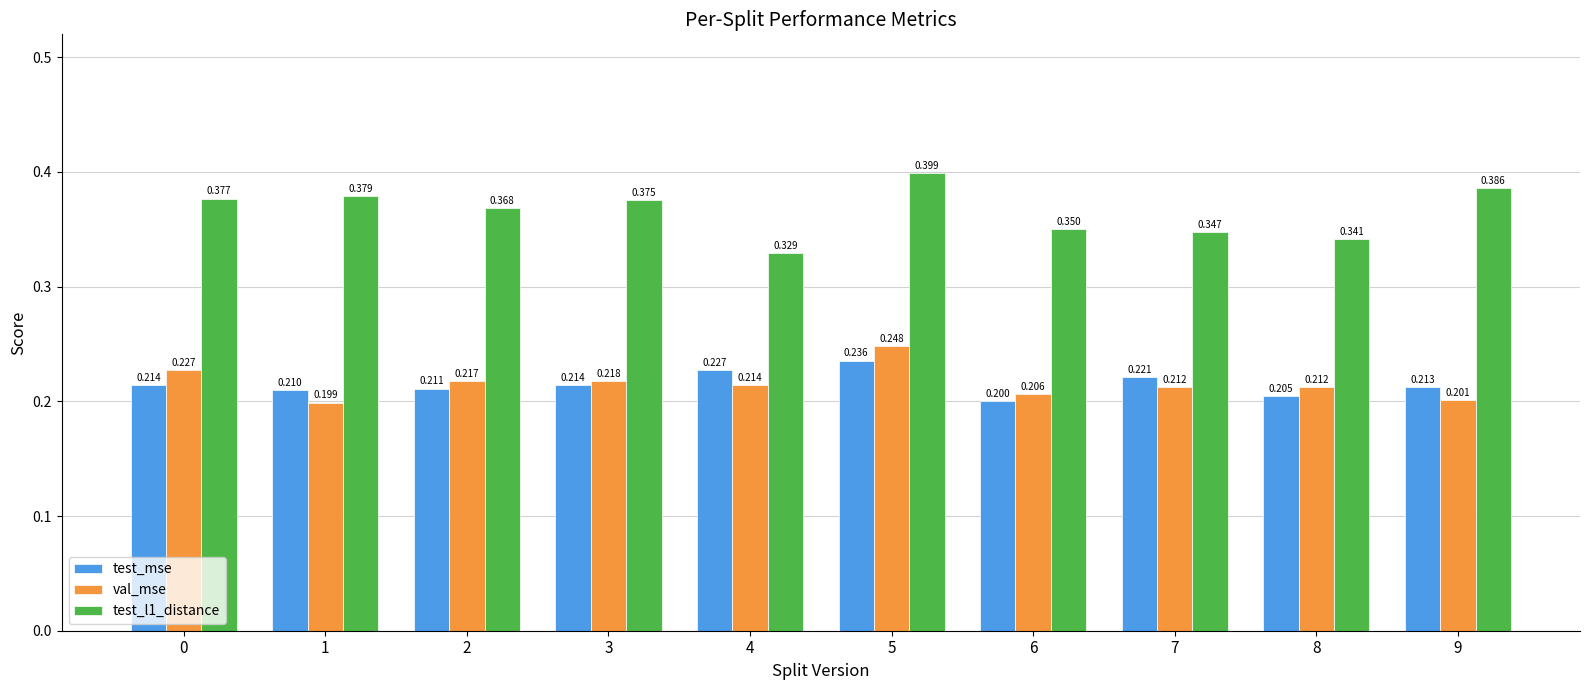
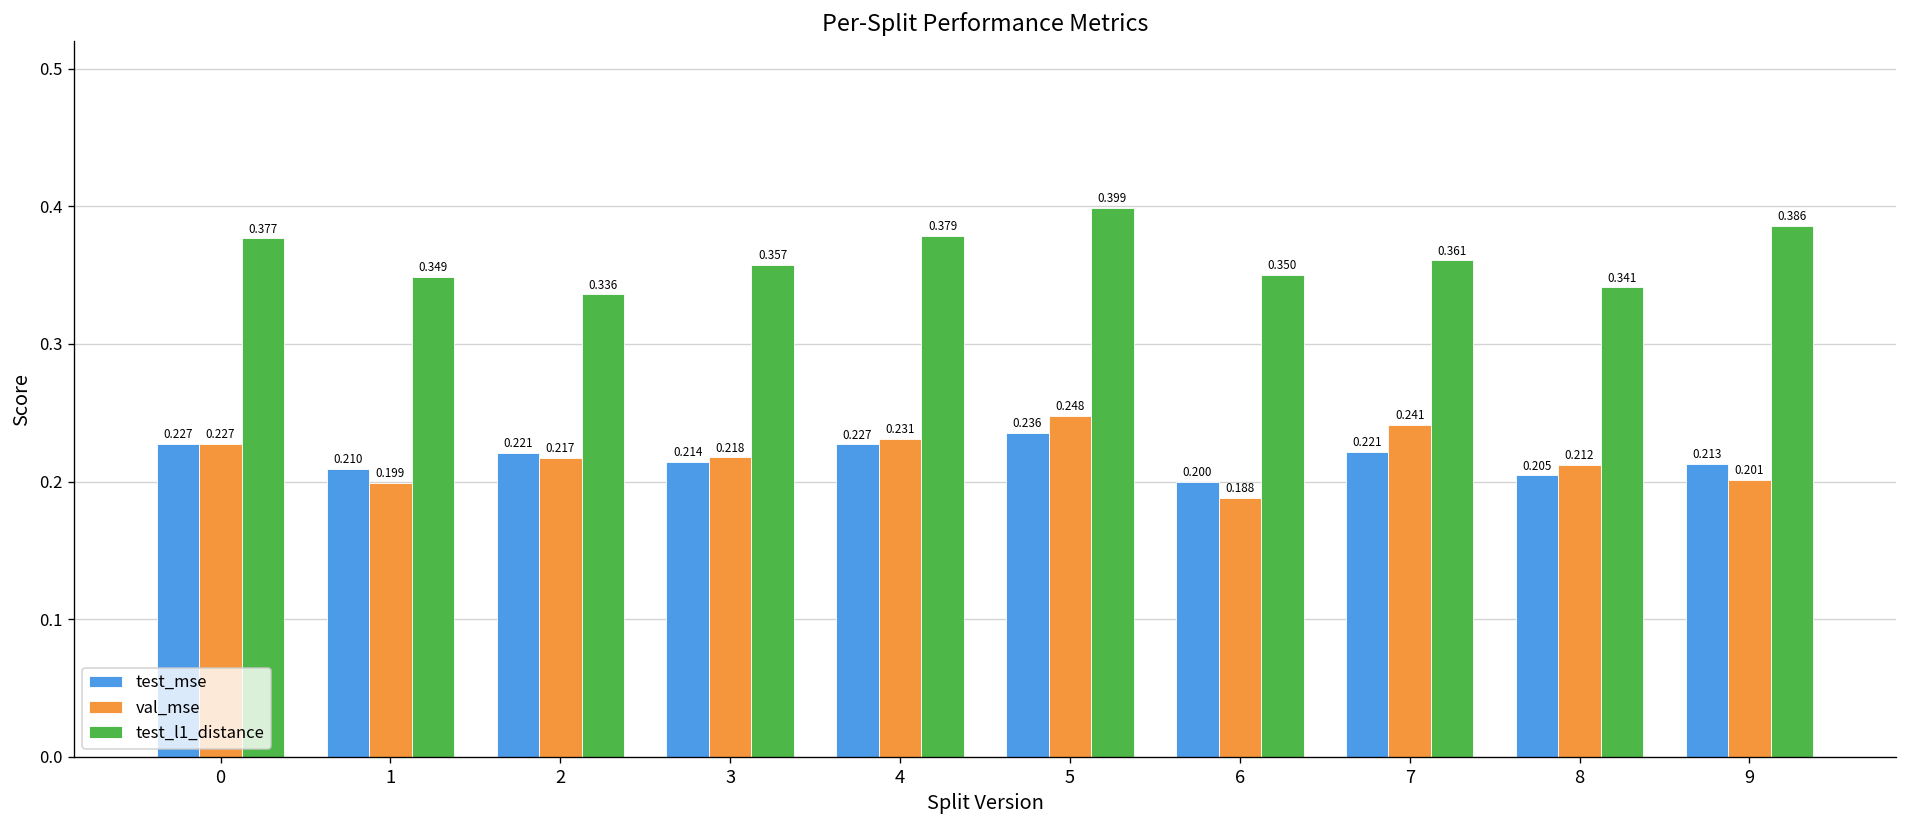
  {
    "test_mse": {
-     "0": 0.214,
+     "0": 0.227,
      "1": 0.210,
-     "2": 0.211,
+     "2": 0.221,
      "3": 0.214,
      "4": 0.227,
      "5": 0.236,
      "6": 0.200,
      "7": 0.221,
      "8": 0.205,
      "9": 0.213
    },
    "val_mse": {
      "0": 0.227,
      "1": 0.199,
      "2": 0.217,
      "3": 0.218,
-     "4": 0.214,
+     "4": 0.231,
      "5": 0.248,
-     "6": 0.206,
-     "7": 0.212,
+     "6": 0.188,
+     "7": 0.241,
      "8": 0.212,
      "9": 0.201
    },
    "test_l1_distance": {
      "0": 0.377,
-     "1": 0.379,
-     "2": 0.368,
-     "3": 0.375,
-     "4": 0.329,
+     "1": 0.349,
+     "2": 0.336,
+     "3": 0.357,
+     "4": 0.379,
      "5": 0.399,
      "6": 0.350,
-     "7": 0.347,
+     "7": 0.361,
      "8": 0.341,
      "9": 0.386
    }
  }
